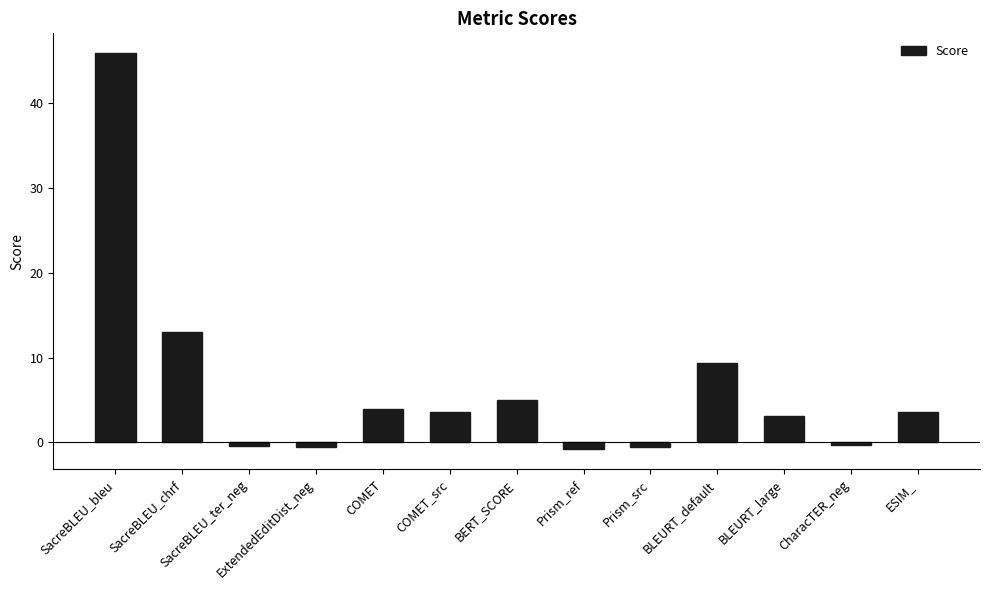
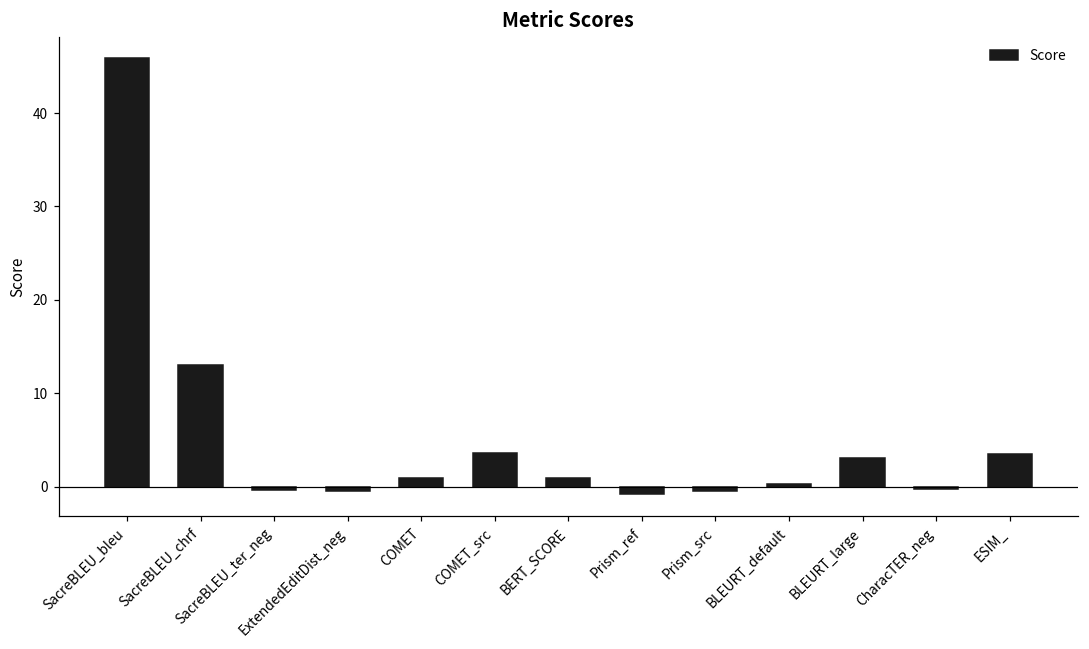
  {
    "SacreBLEU_bleu": 46,
    "SacreBLEU_chrf": 13,
    "SacreBLEU_ter_neg": 0,
    "ExtendedEditDist_neg": 0,
-   "COMET": 4,
+   "COMET": 1,
    "COMET_src": 4,
-   "BERT_SCORE": 5,
+   "BERT_SCORE": 1,
    "Prism_ref": -1,
    "Prism_src": -1,
-   "BLEURT_default": 9,
+   "BLEURT_default": 0,
    "BLEURT_large": 3,
    "ESIM_": 4
  }
